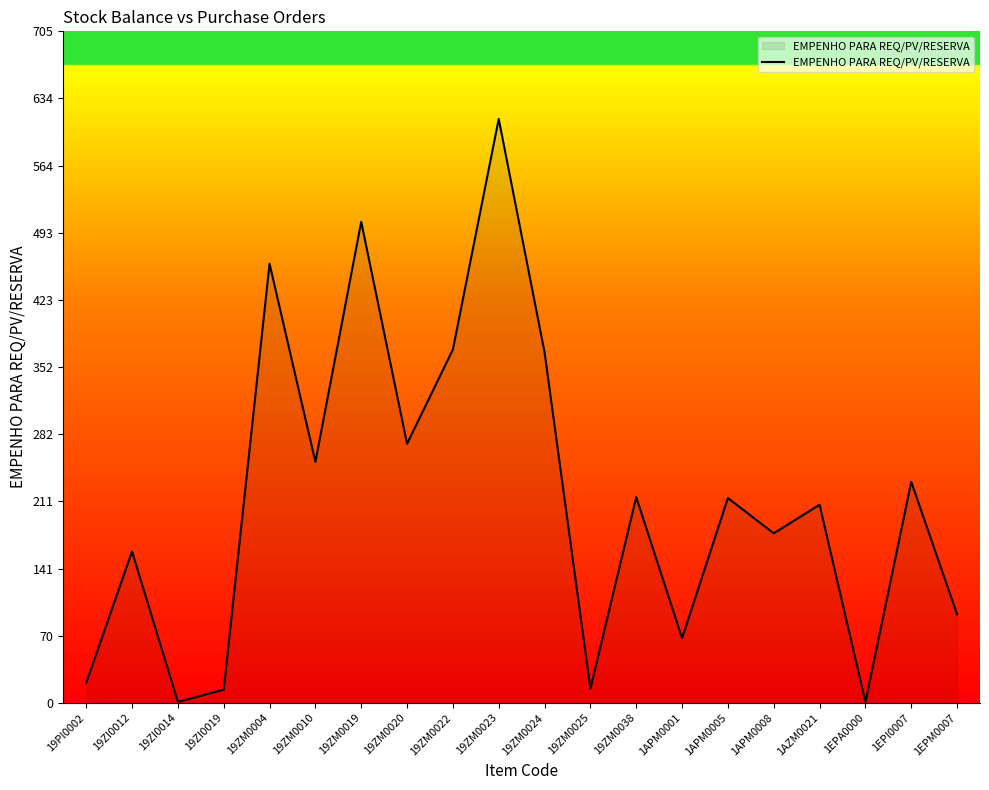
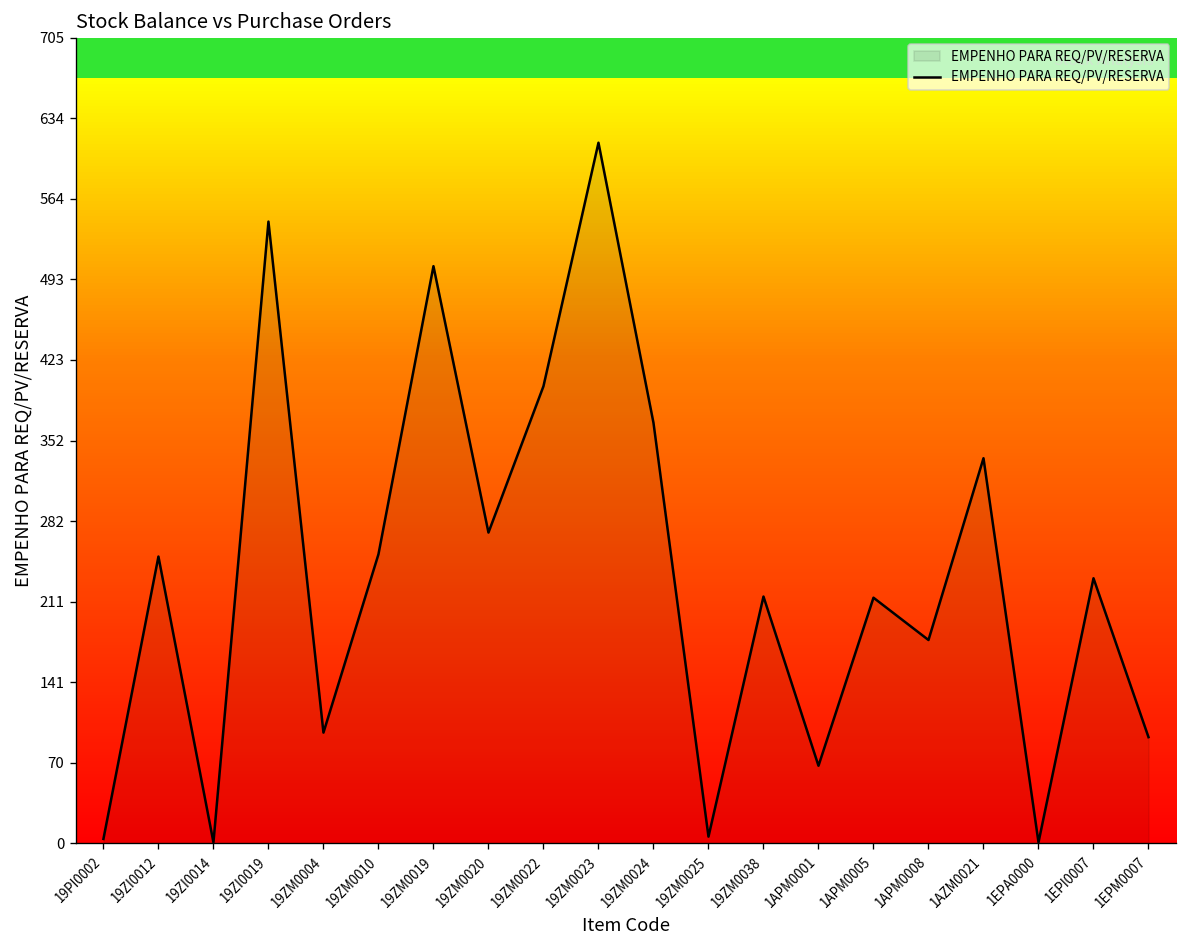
  {
-   "19PI0002": 20,
-   "19ZI0012": 160,
+   "19PI0002": 0,
+   "19ZI0012": 250,
    "19ZI0014": 0,
-   "19ZI0019": 10,
-   "19ZM0004": 460,
+   "19ZI0019": 540,
+   "19ZM0004": 100,
    "19ZM0010": 250,
    "19ZM0019": 510,
    "19ZM0020": 270,
-   "19ZM0022": 370,
+   "19ZM0022": 400,
    "19ZM0023": 610,
    "19ZM0024": 370,
-   "19ZM0025": 20,
+   "19ZM0025": 10,
    "19ZM0038": 220,
    "1APM0001": 70,
    "1APM0005": 220,
    "1APM0008": 180,
-   "1AZM0021": 210,
+   "1AZM0021": 340,
    "1EPA0000": 0,
    "1EPI0007": 230,
    "1EPM0007": 90
  }
